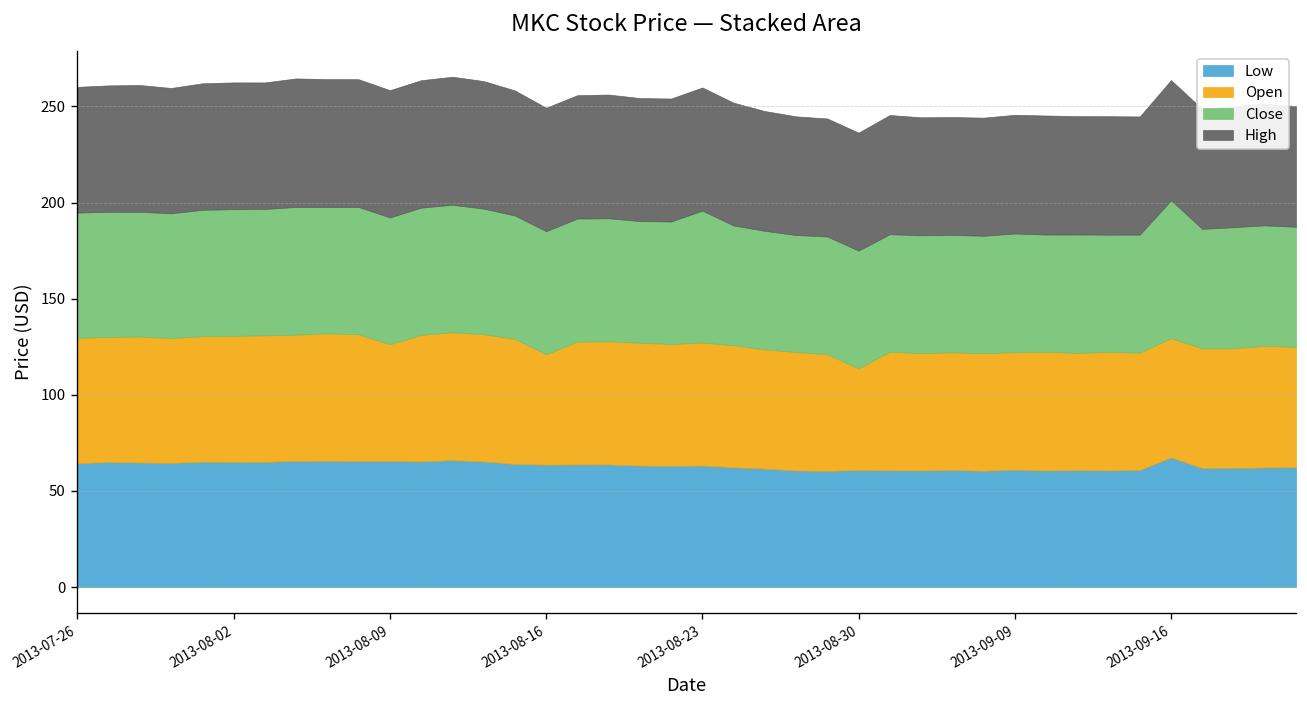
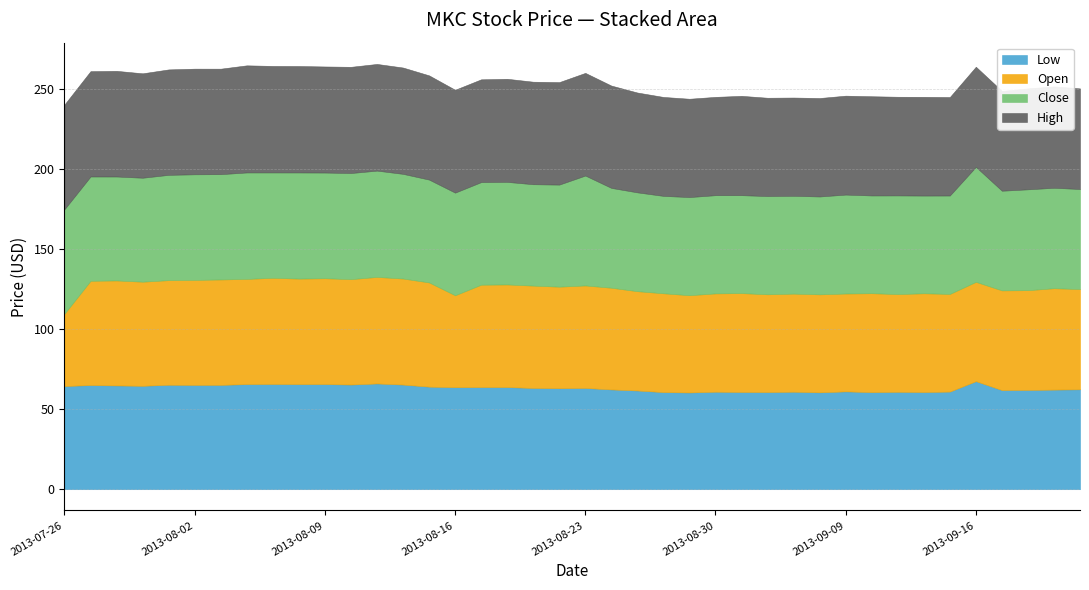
  {
    "Low": {
      "2013-07-26": 64,
      "2013-08-02": 65,
      "2013-08-09": 66,
      "2013-08-16": 64,
      "2013-08-23": 63,
      "2013-08-30": 61,
      "2013-09-09": 61,
      "2013-09-16": 67
    },
    "Open": {
-     "2013-07-26": 65,
+     "2013-07-26": 45,
      "2013-08-02": 66,
-     "2013-08-09": 61,
+     "2013-08-09": 66,
      "2013-08-16": 57,
      "2013-08-23": 64,
-     "2013-08-30": 53,
+     "2013-08-30": 61,
      "2013-09-09": 61,
      "2013-09-16": 62
    },
    "Close": {
      "2013-07-26": 65,
      "2013-08-02": 66,
      "2013-08-09": 66,
      "2013-08-16": 64,
      "2013-08-23": 69,
      "2013-08-30": 61,
      "2013-09-09": 62,
      "2013-09-16": 72
    },
    "High": {
      "2013-07-26": 65,
      "2013-08-02": 66,
      "2013-08-09": 66,
      "2013-08-16": 64,
      "2013-08-23": 64,
      "2013-08-30": 61,
      "2013-09-09": 62,
      "2013-09-16": 63
    }
  }
